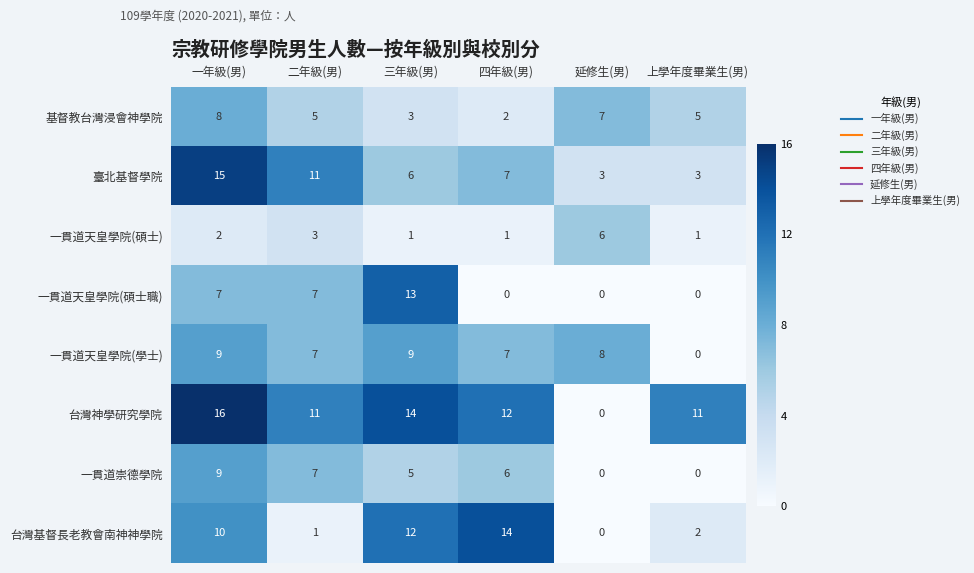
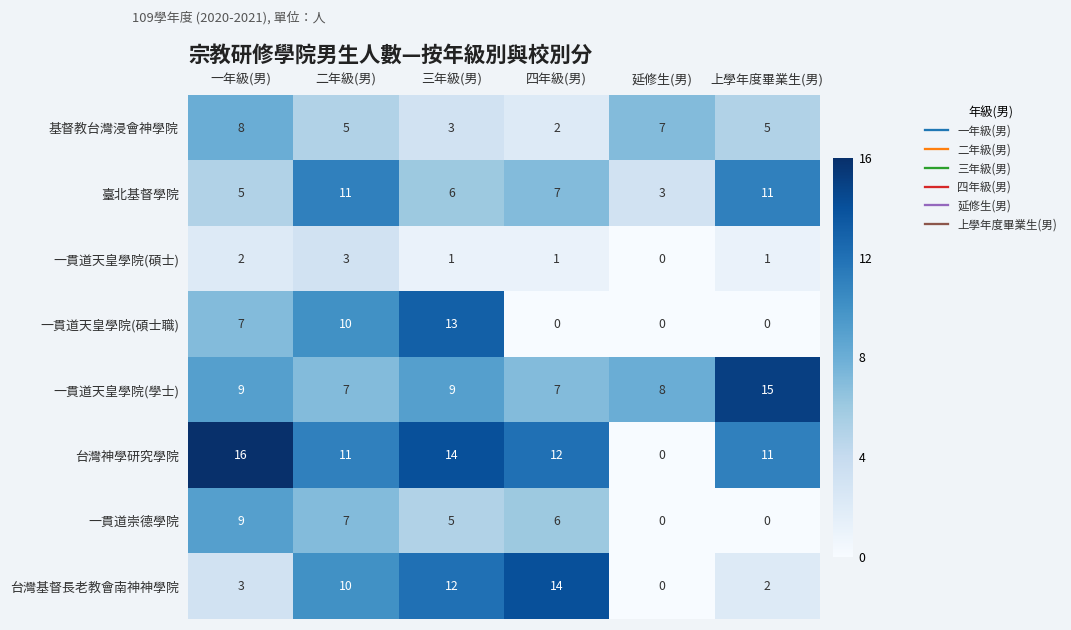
  {
    "基督教台灣浸會神學院": {
      "一年級(男)": 8,
      "二年級(男)": 5,
      "三年級(男)": 3,
      "四年級(男)": 2,
      "延修生(男)": 7,
      "上學年度畢業生(男)": 5
    },
    "臺北基督學院": {
-     "一年級(男)": 15,
+     "一年級(男)": 5,
      "二年級(男)": 11,
      "三年級(男)": 6,
      "四年級(男)": 7,
      "延修生(男)": 3,
-     "上學年度畢業生(男)": 3
+     "上學年度畢業生(男)": 11
    },
    "一貫道天皇學院(碩士)": {
      "一年級(男)": 2,
      "二年級(男)": 3,
      "三年級(男)": 1,
      "四年級(男)": 1,
-     "延修生(男)": 6,
+     "延修生(男)": 0,
      "上學年度畢業生(男)": 1
    },
    "一貫道天皇學院(碩士職)": {
      "一年級(男)": 7,
-     "二年級(男)": 7,
+     "二年級(男)": 10,
      "三年級(男)": 13,
      "四年級(男)": 0,
      "延修生(男)": 0,
      "上學年度畢業生(男)": 0
    },
    "一貫道天皇學院(學士)": {
      "一年級(男)": 9,
      "二年級(男)": 7,
      "三年級(男)": 9,
      "四年級(男)": 7,
      "延修生(男)": 8,
-     "上學年度畢業生(男)": 0
+     "上學年度畢業生(男)": 15
    },
    "台灣神學研究學院": {
      "一年級(男)": 16,
      "二年級(男)": 11,
      "三年級(男)": 14,
      "四年級(男)": 12,
      "延修生(男)": 0,
      "上學年度畢業生(男)": 11
    },
    "一貫道崇德學院": {
      "一年級(男)": 9,
      "二年級(男)": 7,
      "三年級(男)": 5,
      "四年級(男)": 6,
      "延修生(男)": 0,
      "上學年度畢業生(男)": 0
    },
    "台灣基督長老教會南神神學院": {
-     "一年級(男)": 10,
-     "二年級(男)": 1,
+     "一年級(男)": 3,
+     "二年級(男)": 10,
      "三年級(男)": 12,
      "四年級(男)": 14,
      "延修生(男)": 0,
      "上學年度畢業生(男)": 2
    }
  }
